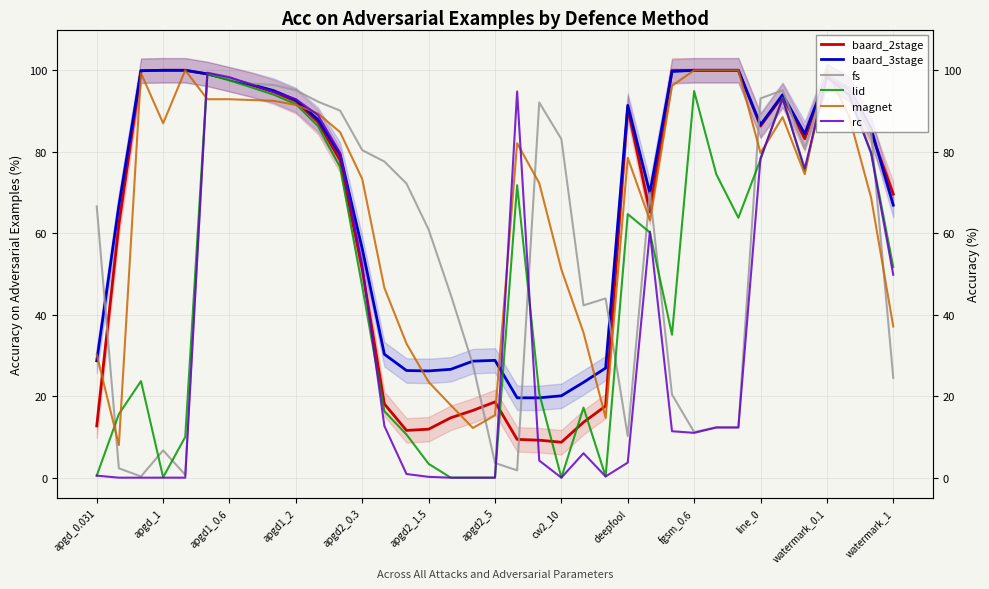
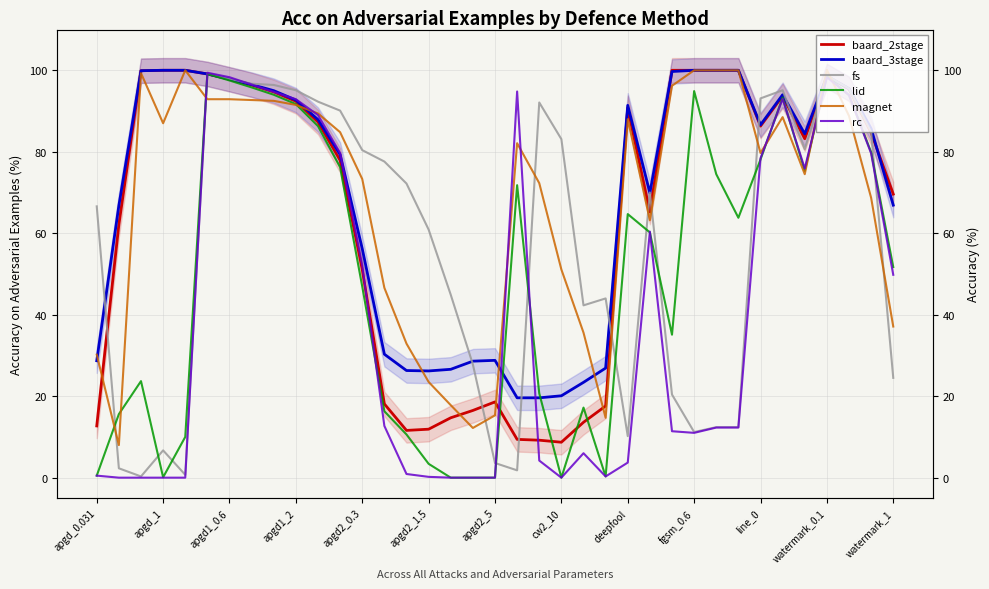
  {
    "fs": {
      "apgd_0.031": 67,
      "apgd_1": 7,
      "apgd2_0.3": 80,
      "apgd2_1.5": 61,
      "apgd2_5": 4,
      "cw2_10": 83,
      "deepfool": 10,
      "line_0": 93,
      "watermark_1": 25
    },
    "lid": {
      "apgd2_0.3": 47,
      "apgd2_1.5": 3,
      "deepfool": 65,
      "fgsm_0.6": 95,
      "watermark_1": 52
    },
    "magnet": {
      "apgd_0.031": 30,
      "apgd_1": 87,
      "apgd1_0.6": 93,
      "apgd2_0.3": 73,
      "apgd2_1.5": 24,
      "apgd2_5": 15,
      "cw2_10": 51,
-     "deepfool": 79,
+     "deepfool": 88,
      "line_0": 80,
      "watermark_1": 37
    },
    "rc": {
      "apgd2_0.3": 52,
      "apgd2_1.5": 0,
      "deepfool": 4,
      "watermark_1": 50
    }
  }
